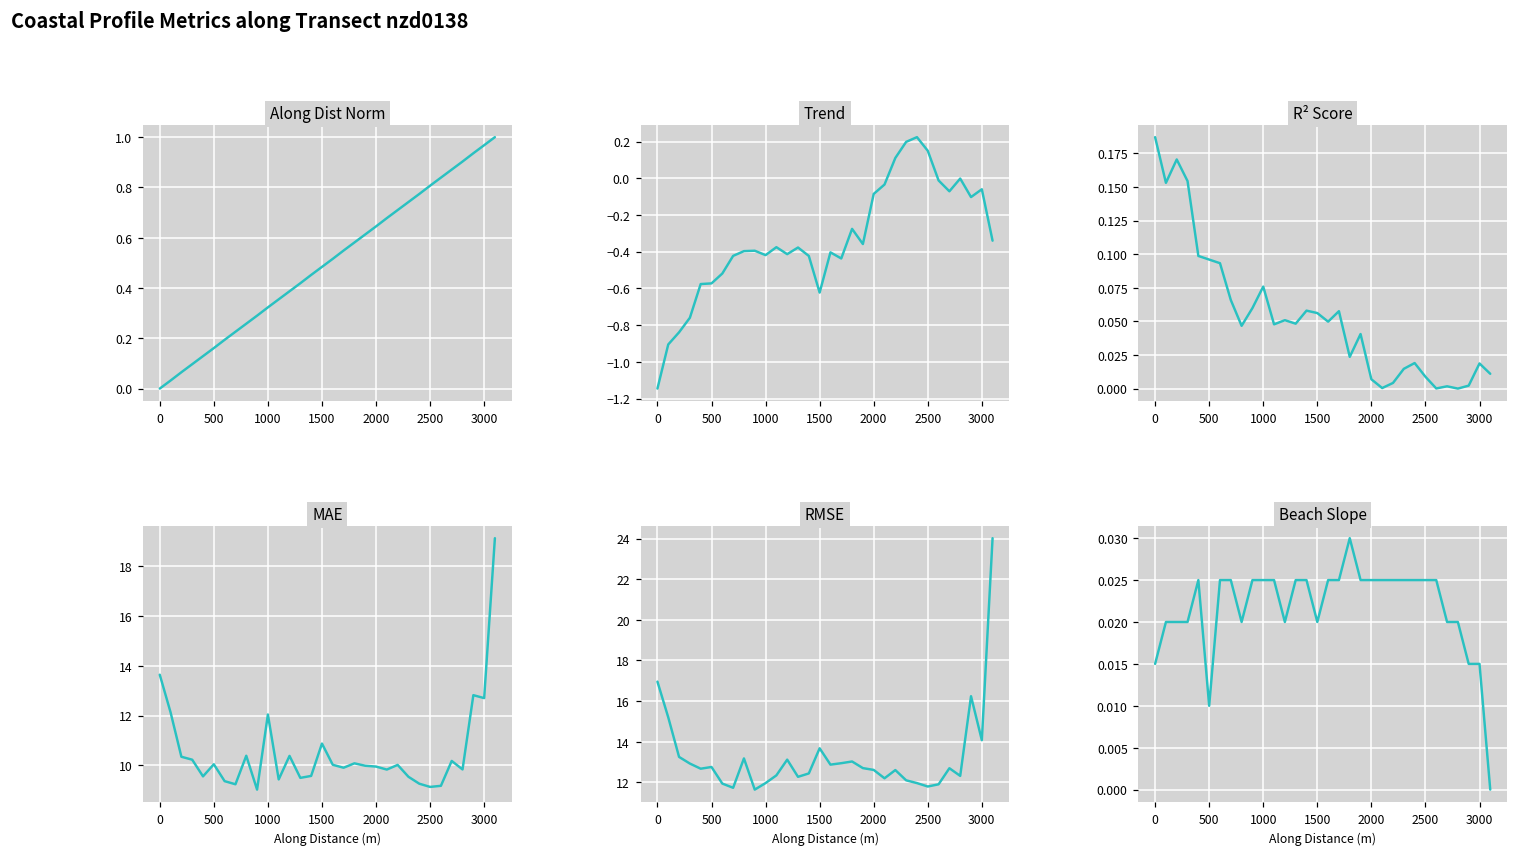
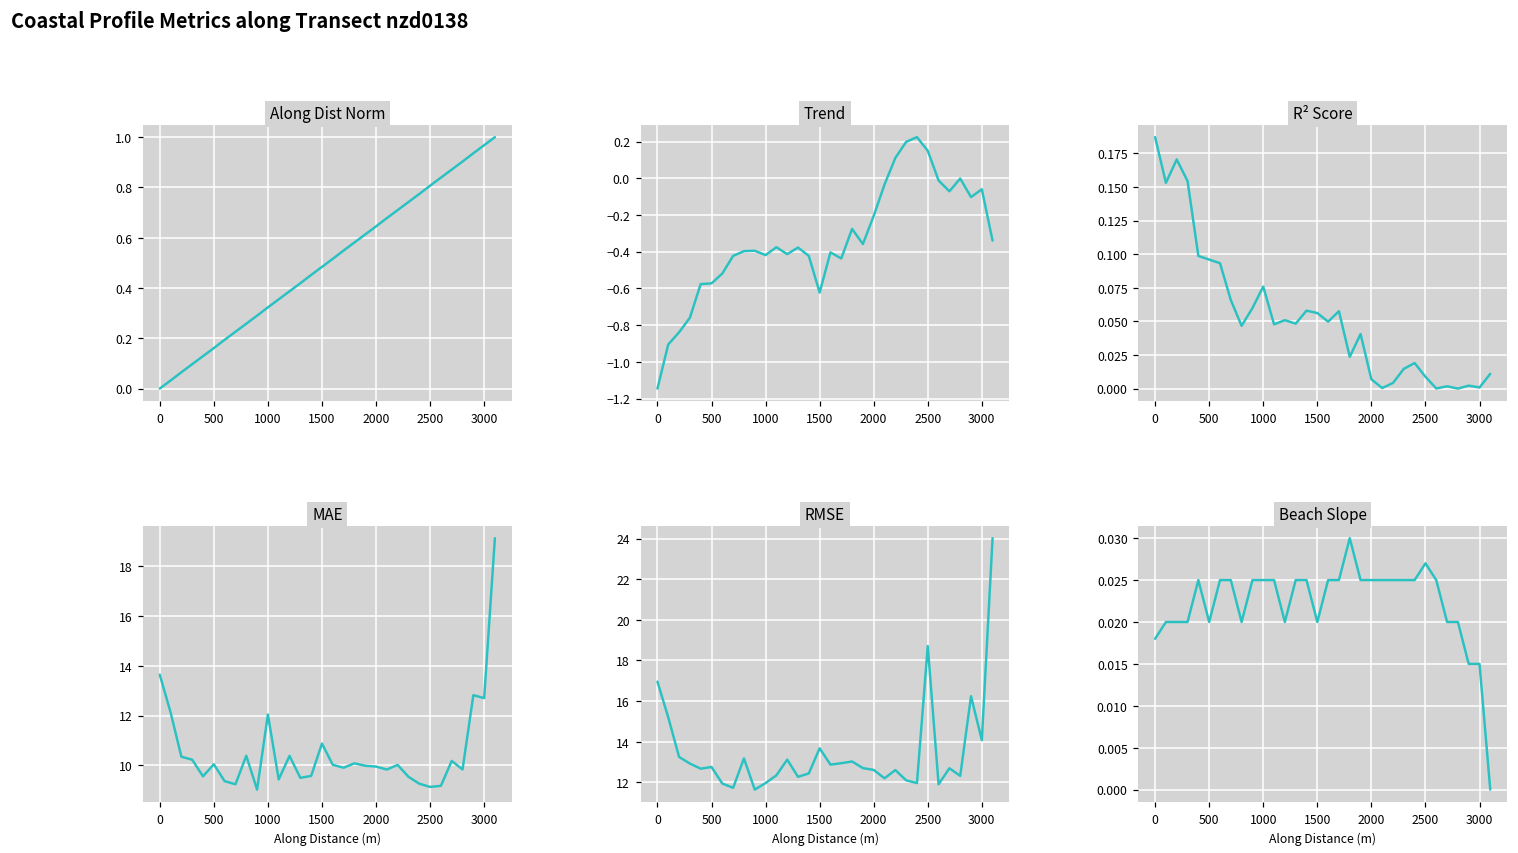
  {
    "Along Dist Norm": {
      "0": 0.00,
      "500": 0.16,
      "1000": 0.32,
      "1500": 0.48,
      "2000": 0.65,
      "2500": 0.81,
      "3000": 0.97
    },
    "Trend": {
      "0": -1.15,
      "500": -0.57,
      "1000": -0.42,
      "1500": -0.62,
-     "2000": -0.09,
+     "2000": -0.20,
      "2500": 0.15,
      "3000": -0.06
    },
    "R² Score": {
      "0": 0.187,
      "500": 0.096,
      "1000": 0.076,
      "1500": 0.056,
      "2000": 0.007,
      "2500": 0.009,
-     "3000": 0.019
+     "3000": 0.001
    },
    "MAE": {
      "0": 13.6,
      "500": 10.0,
      "1000": 12.0,
      "1500": 10.9,
      "2000": 10.0,
      "2500": 9.1,
      "3000": 12.7
    },
    "RMSE": {
      "0": 17.0,
      "500": 12.8,
      "1000": 12.0,
      "1500": 13.7,
      "2000": 12.6,
-     "2500": 11.8,
+     "2500": 18.7,
      "3000": 14.1
    },
    "Beach Slope": {
-     "0": 0.015,
-     "500": 0.01,
+     "0": 0.018,
+     "500": 0.02,
      "1000": 0.025,
      "1500": 0.020,
      "2000": 0.025,
-     "2500": 0.025,
+     "2500": 0.027,
      "3000": 0.015
    }
  }
